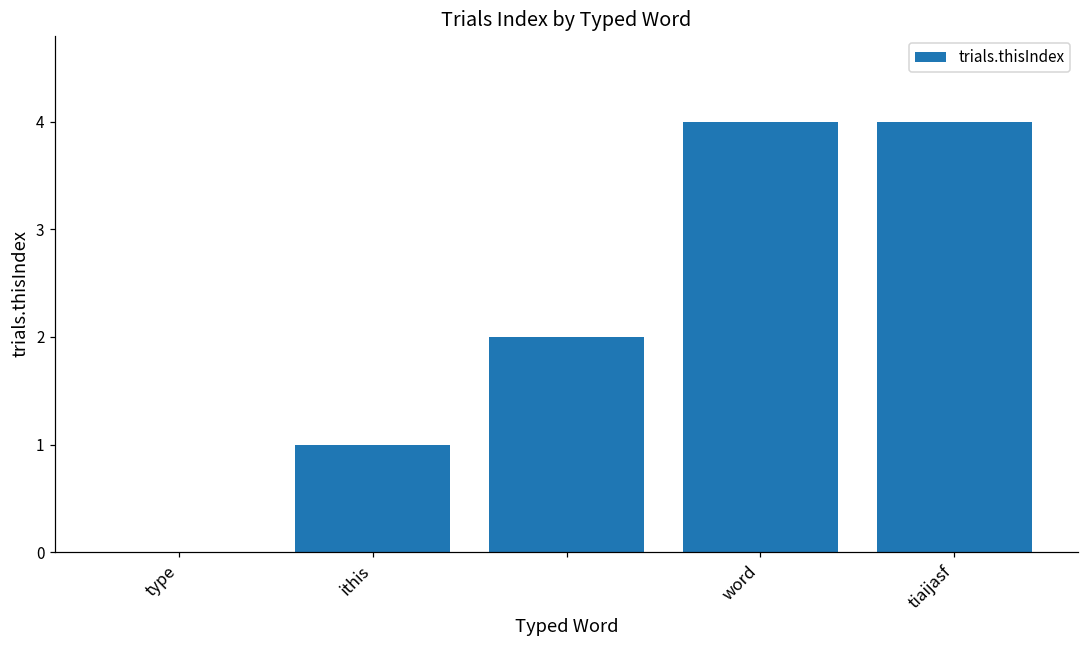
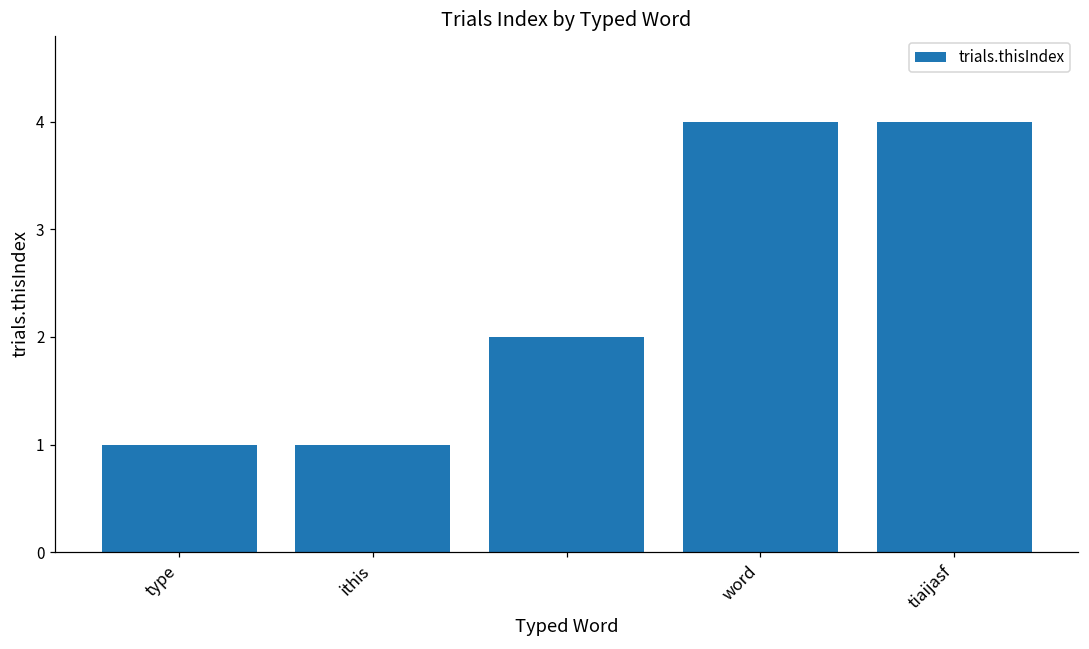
  {
-   "type": 0,
+   "type": 1,
    "ithis": 1,
    "word": 4,
    "tiaijasf": 4
  }
